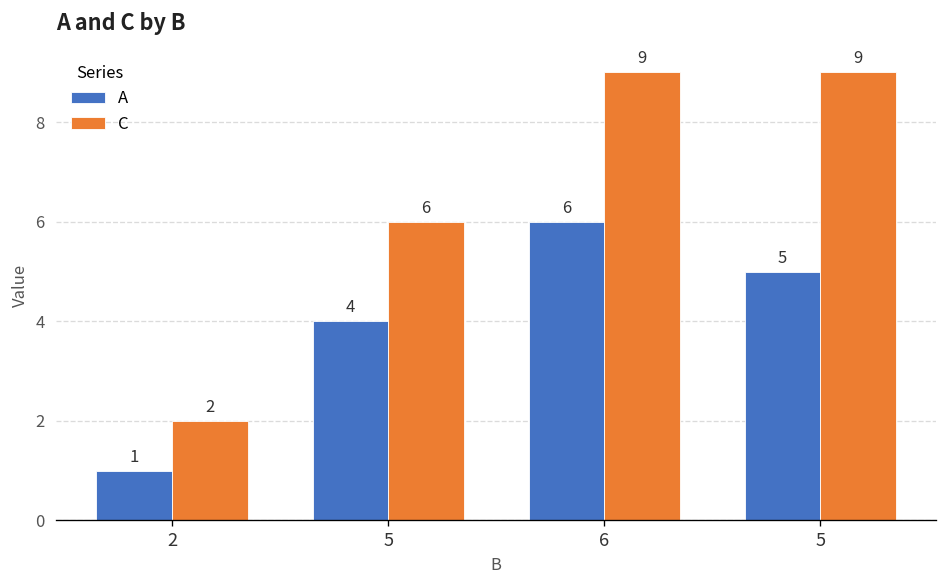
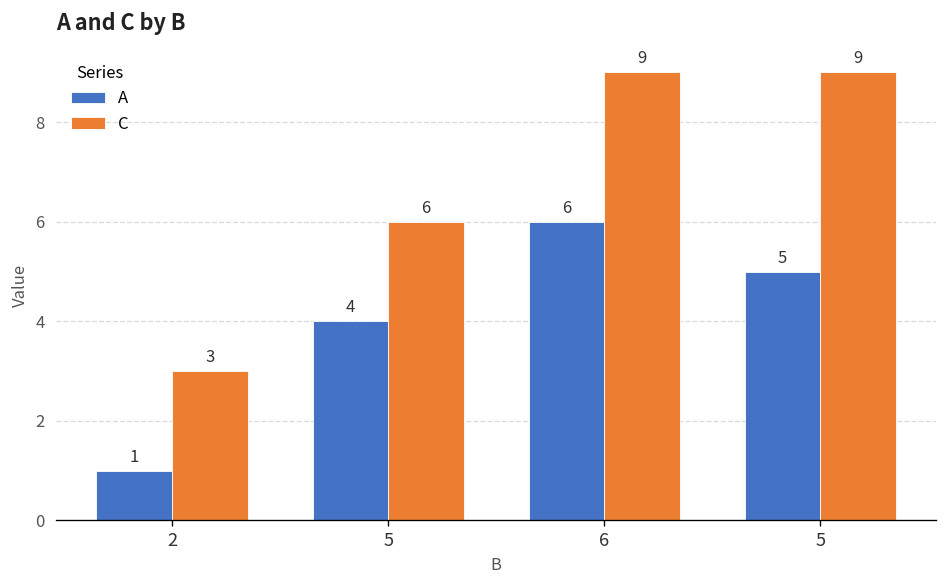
  {
    "A": {
      "2": 1,
      "6": 6
    },
    "C": {
-     "2": 2,
+     "2": 3,
      "6": 9
    }
  }
